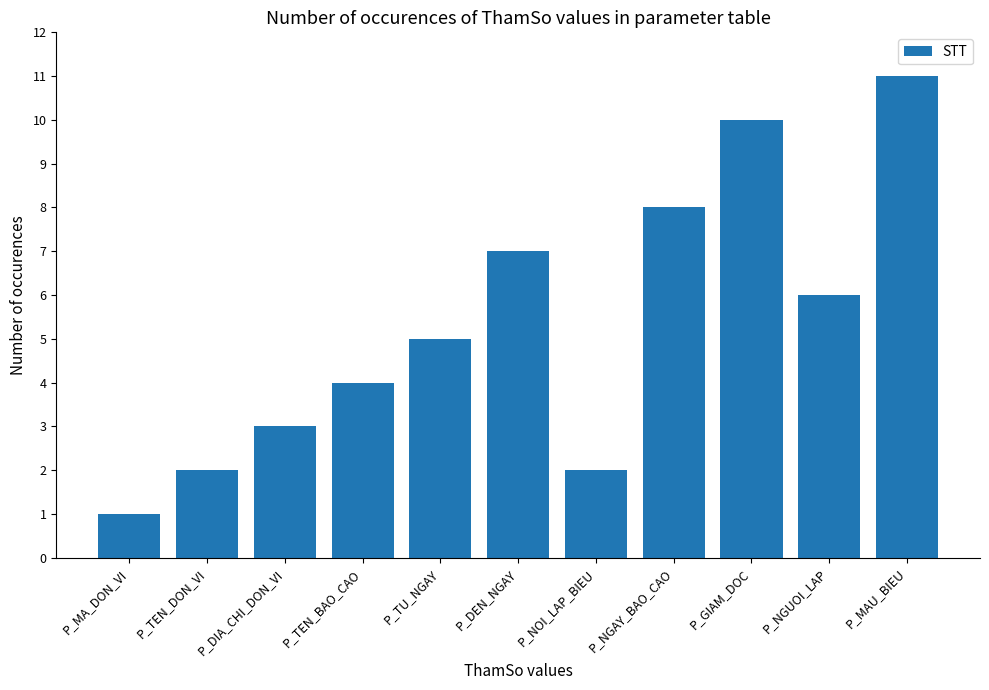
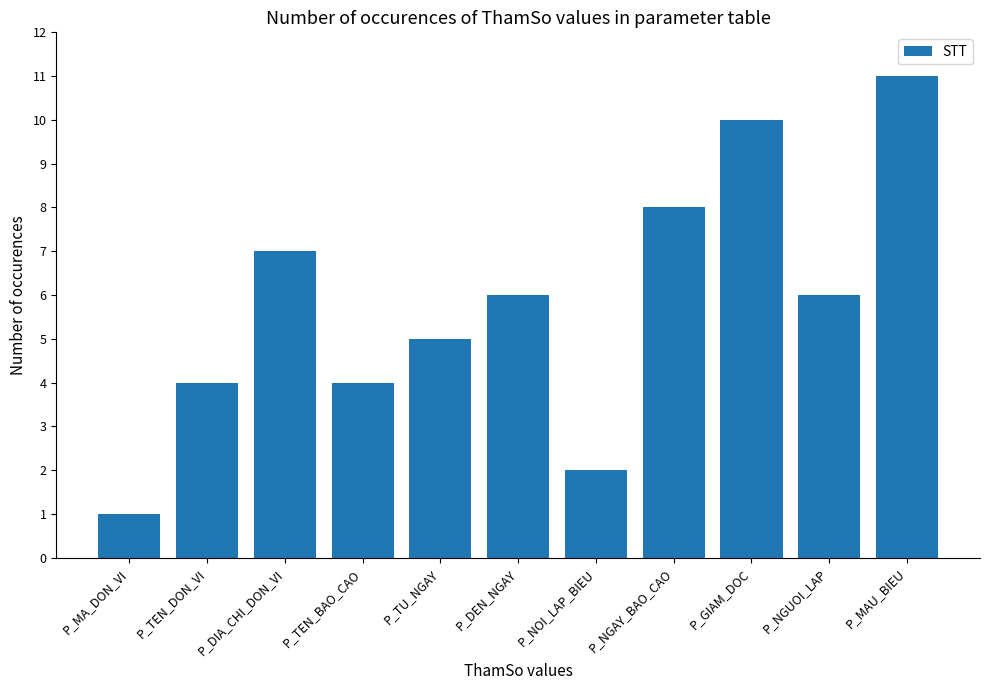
  {
    "P_MA_DON_VI": 1,
-   "P_TEN_DON_VI": 2,
-   "P_DIA_CHI_DON_VI": 3,
+   "P_TEN_DON_VI": 4,
+   "P_DIA_CHI_DON_VI": 7,
    "P_TEN_BAO_CAO": 4,
    "P_TU_NGAY": 5,
-   "P_DEN_NGAY": 7,
+   "P_DEN_NGAY": 6,
    "P_NOI_LAP_BIEU": 2,
    "P_NGAY_BAO_CAO": 8,
    "P_GIAM_DOC": 10,
    "P_NGUOI_LAP": 6,
    "P_MAU_BIEU": 11
  }
